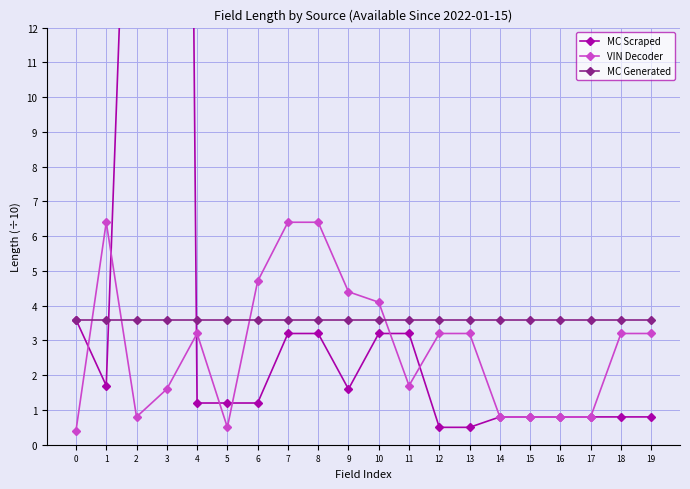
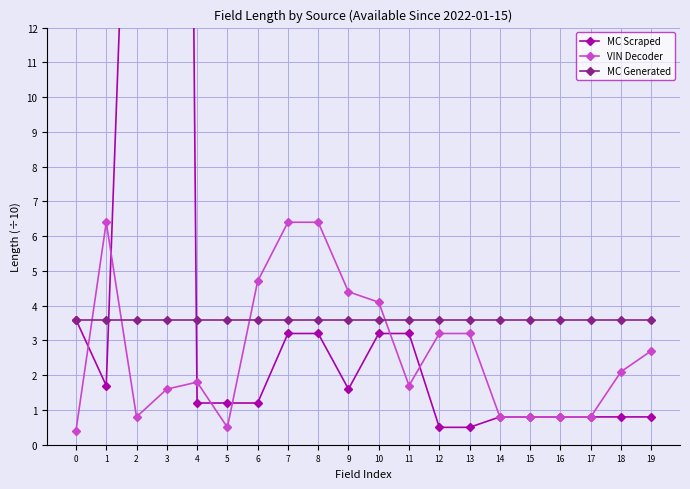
  {
    "VIN Decoder": {
      "0": 0.4,
      "1": 6.4,
      "2": 0.8,
      "3": 1.6,
-     "4": 3.2,
+     "4": 1.8,
      "5": 0.5,
      "6": 4.7,
      "7": 6.4,
      "8": 6.4,
      "9": 4.4,
      "10": 4.1,
      "11": 1.7,
      "12": 3.2,
      "13": 3.2,
-     "18": 3.2,
-     "19": 3.2
+     "18": 2.1,
+     "19": 2.7
    }
  }
